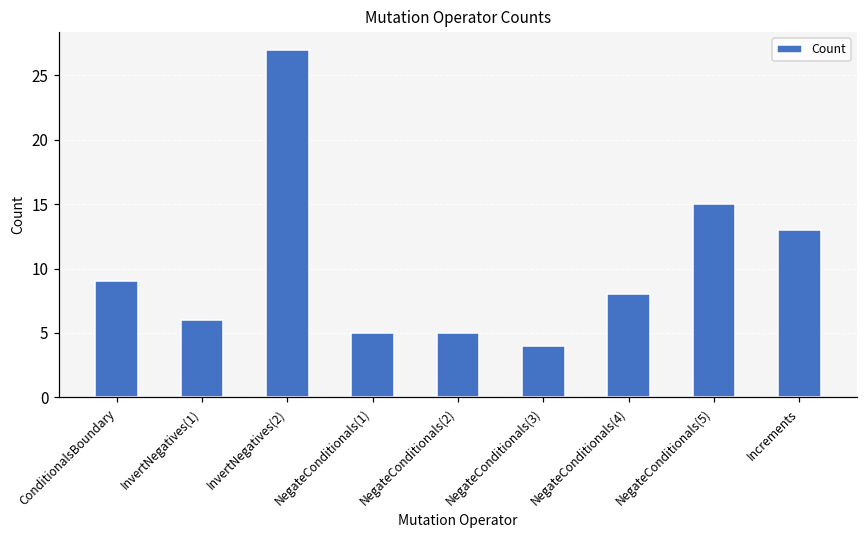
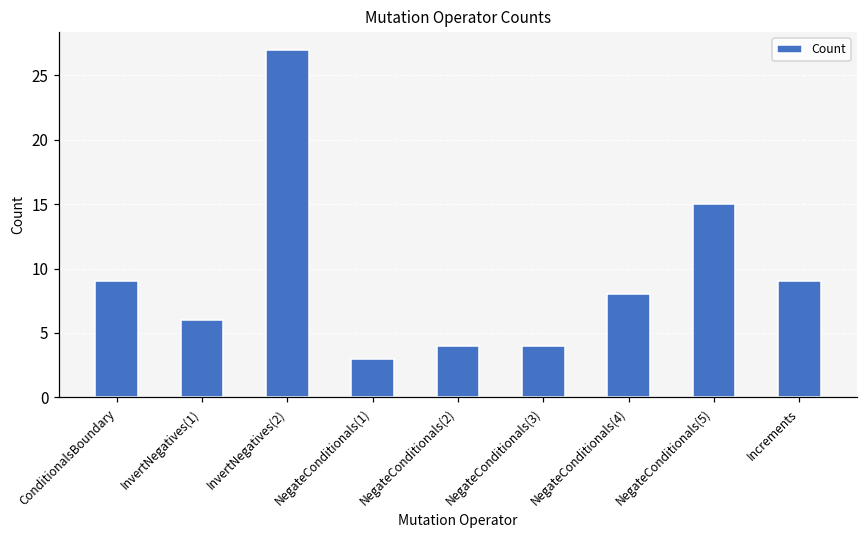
  {
    "ConditionalsBoundary": 9,
    "InvertNegatives(1)": 6,
    "InvertNegatives(2)": 27,
-   "NegateConditionals(1)": 5,
-   "NegateConditionals(2)": 5,
+   "NegateConditionals(1)": 3,
+   "NegateConditionals(2)": 4,
    "NegateConditionals(3)": 4,
    "NegateConditionals(4)": 8,
    "NegateConditionals(5)": 15,
-   "Increments": 13
+   "Increments": 9
  }
